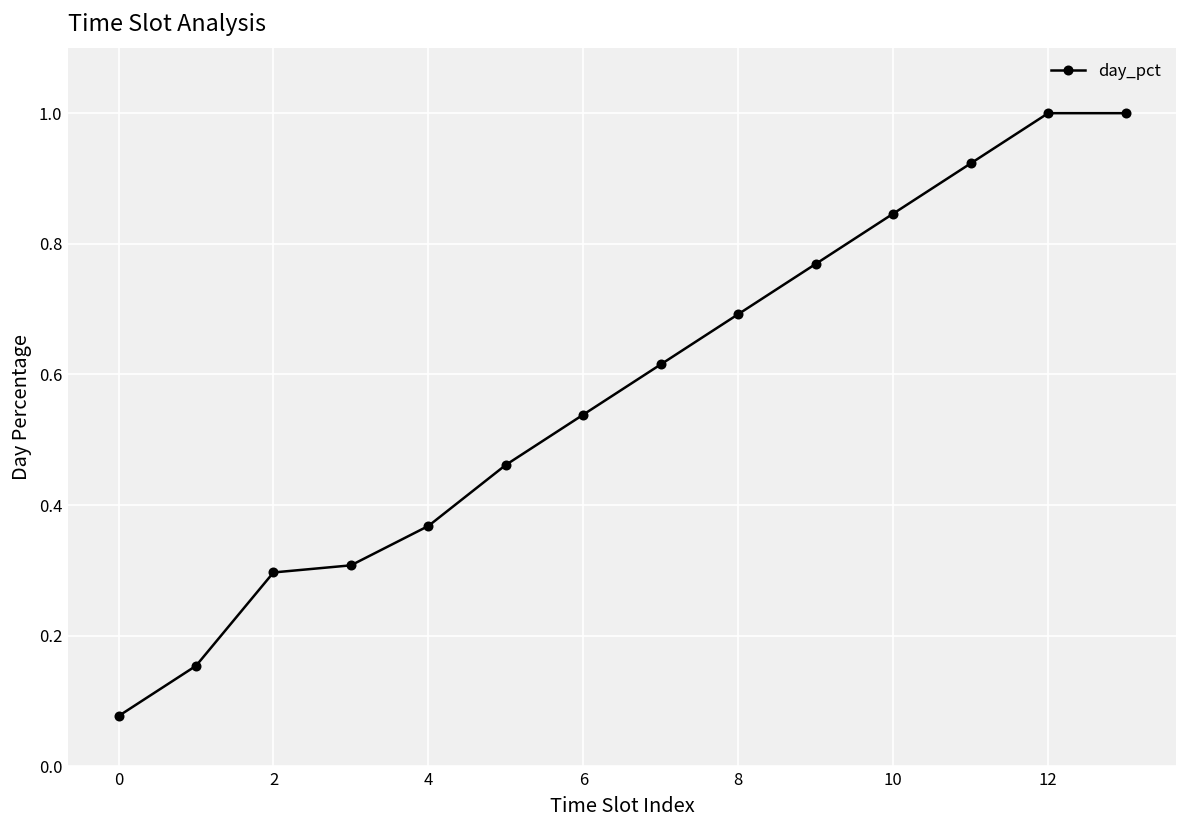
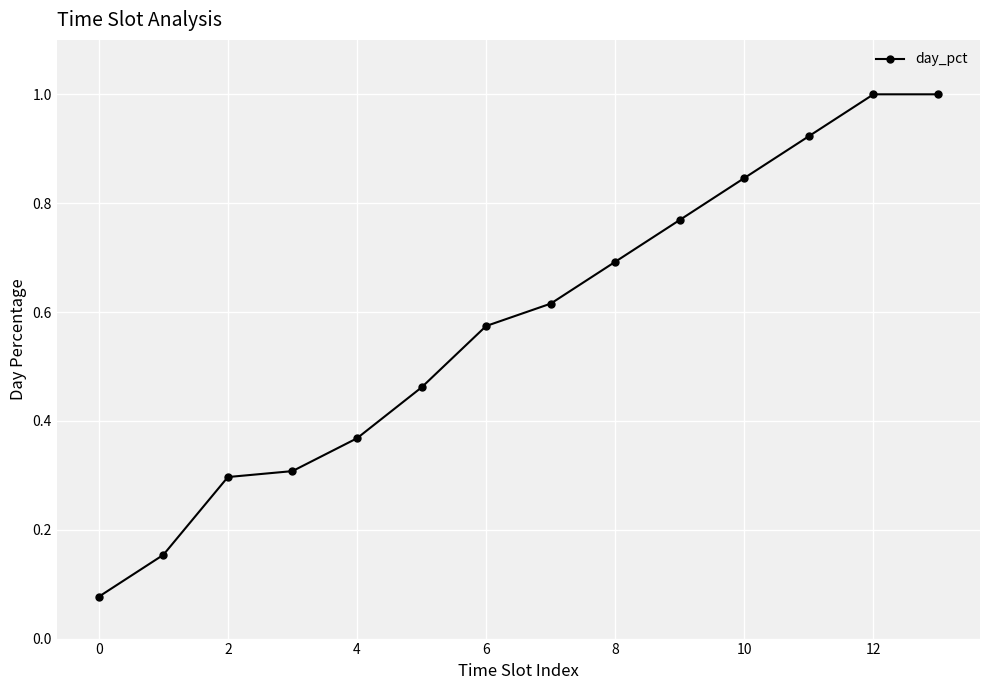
  {
    "0": 0.08,
    "2": 0.30,
    "4": 0.37,
-   "6": 0.54,
+   "6": 0.57,
    "8": 0.69,
    "10": 0.85,
    "12": 1.00
  }
